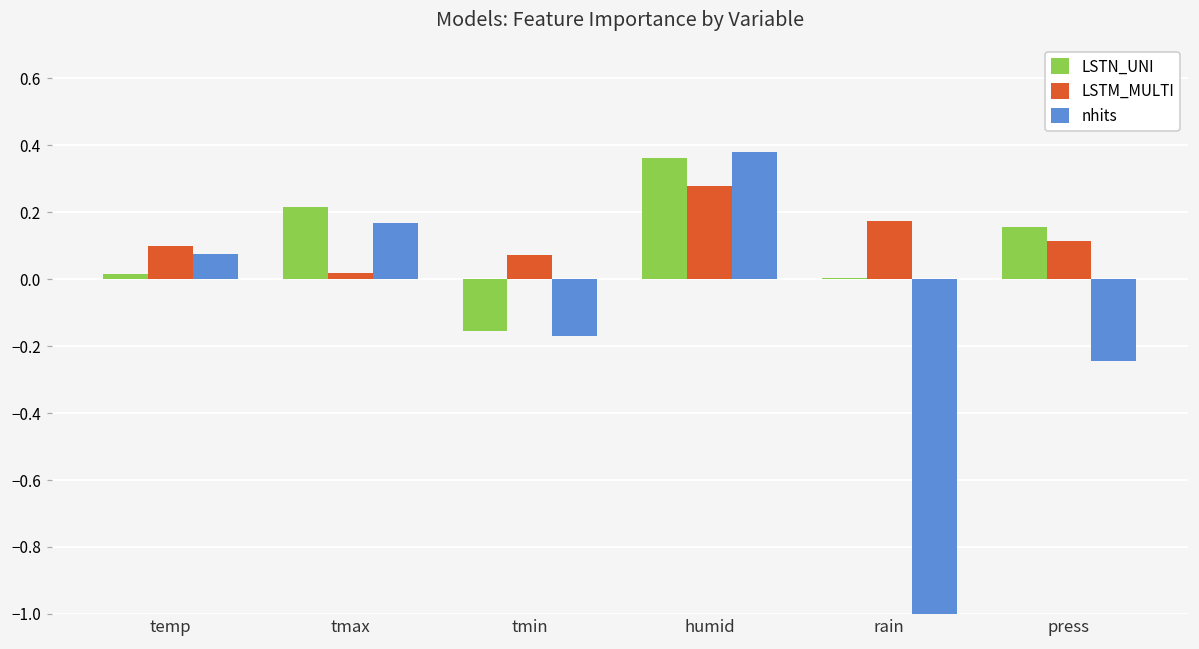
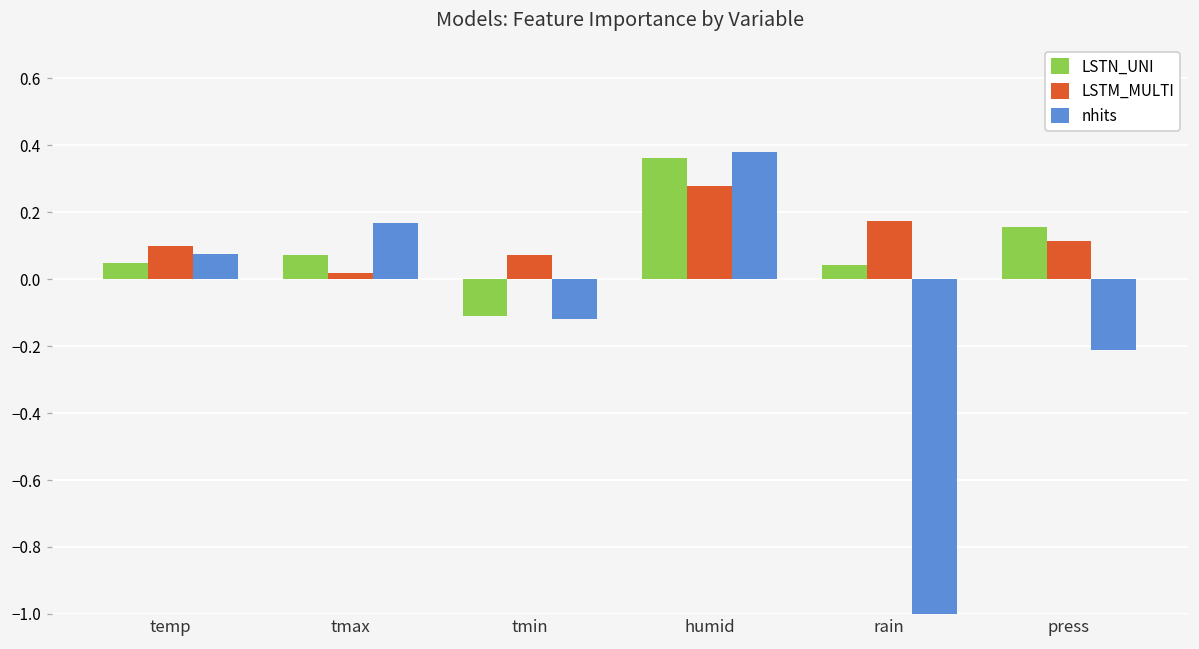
  {
    "LSTN_UNI": {
-     "temp": 0.02,
-     "tmax": 0.21,
-     "tmin": -0.16,
+     "temp": 0.05,
+     "tmax": 0.07,
+     "tmin": -0.11,
      "humid": 0.36,
-     "rain": 0.00,
+     "rain": 0.04,
      "press": 0.16
    },
    "LSTM_MULTI": {
      "temp": 0.10,
      "tmax": 0.02,
      "tmin": 0.07,
      "humid": 0.28,
      "rain": 0.17,
      "press": 0.11
    },
    "nhits": {
      "temp": 0.07,
      "tmax": 0.17,
-     "tmin": -0.17,
+     "tmin": -0.12,
      "humid": 0.38,
-     "press": -0.25
+     "press": -0.21
    }
  }
